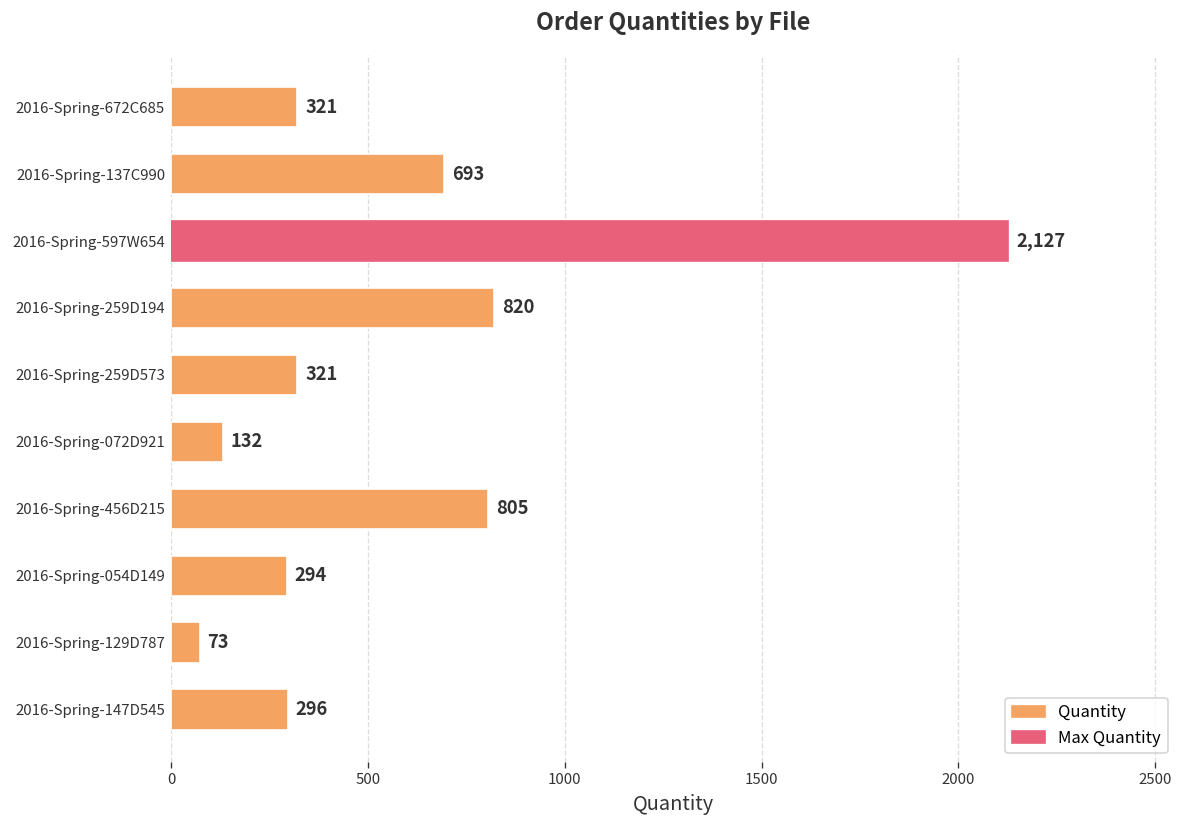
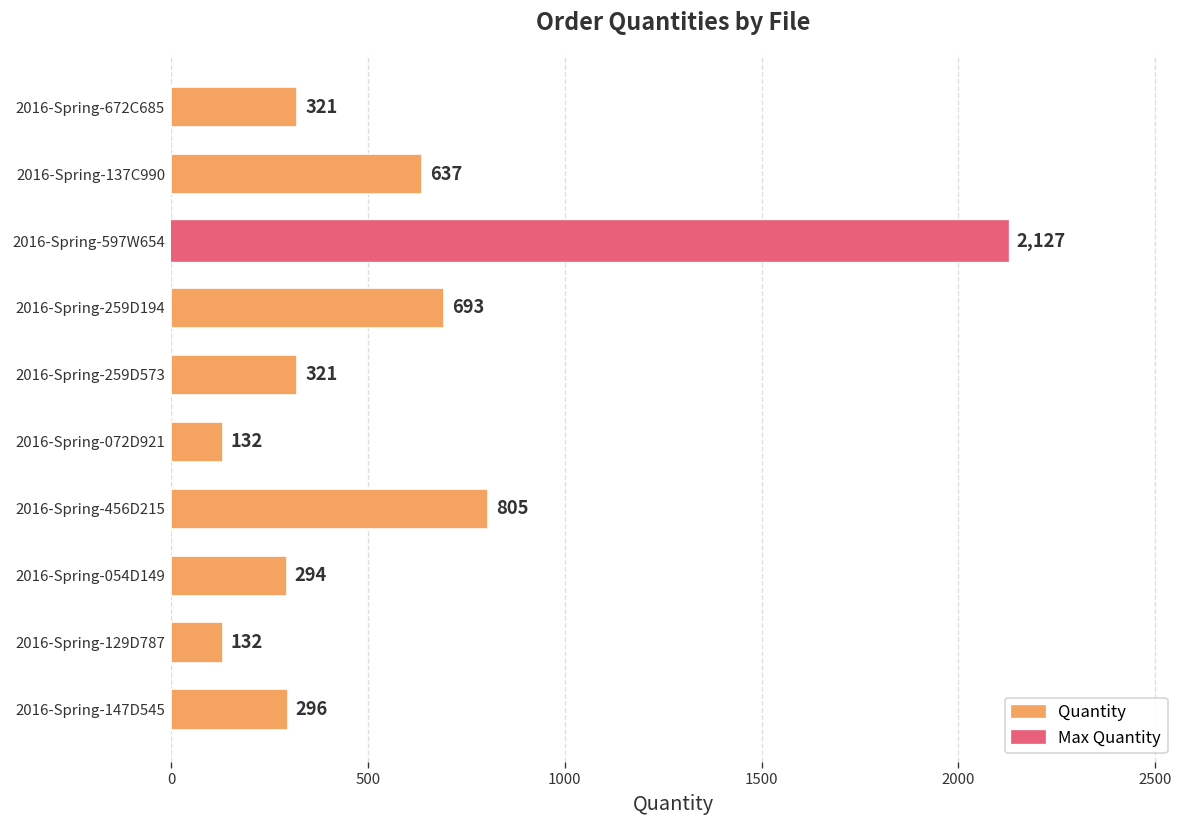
  {
    "2016-Spring-672C685": "321",
-   "2016-Spring-137C990": "693",
+   "2016-Spring-137C990": "637",
    "2016-Spring-597W654": "2,127",
-   "2016-Spring-259D194": "820",
+   "2016-Spring-259D194": "693",
    "2016-Spring-259D573": "321",
    "2016-Spring-072D921": "132",
    "2016-Spring-456D215": "805",
    "2016-Spring-054D149": "294",
-   "2016-Spring-129D787": "73",
+   "2016-Spring-129D787": "132",
    "2016-Spring-147D545": "296"
  }
